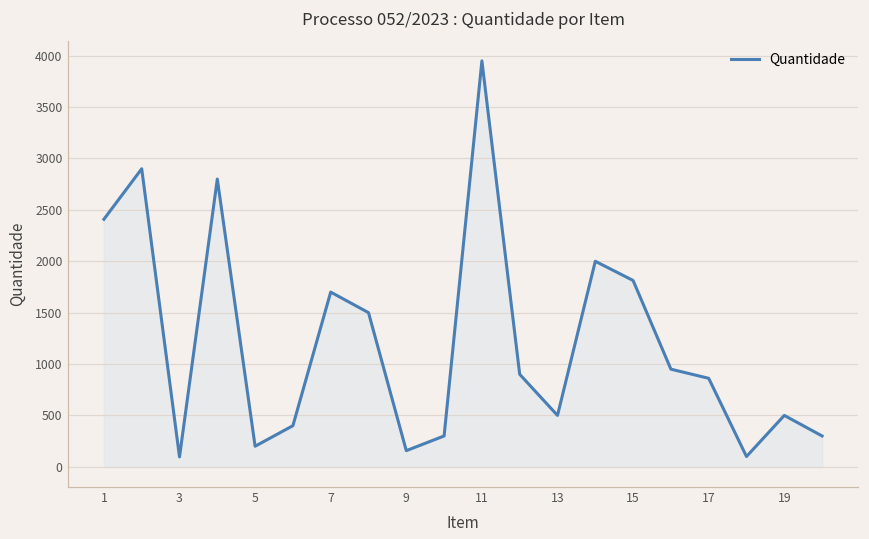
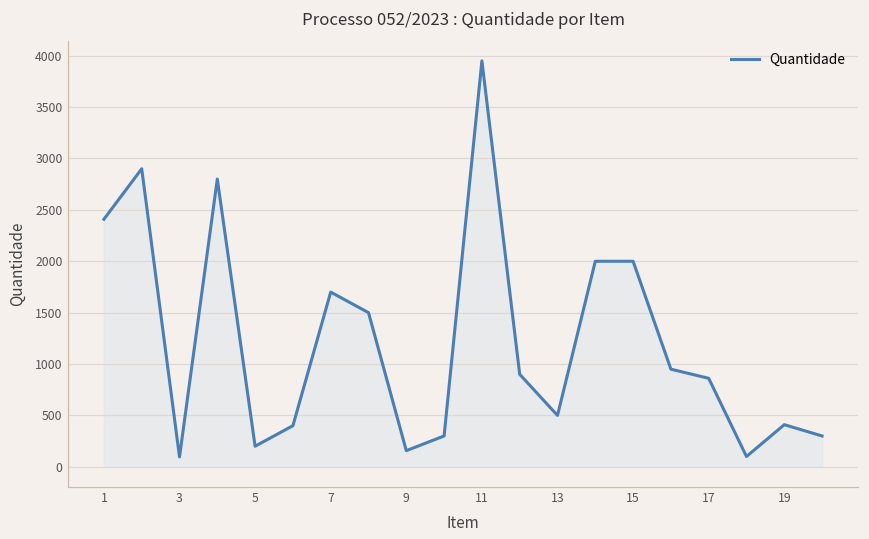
  {
    "1": 2400,
    "3": 100,
    "5": 200,
    "7": 1700,
    "9": 200,
    "11": 4000,
    "13": 500,
-   "15": 1800,
+   "15": 2000,
    "17": 900,
-   "19": 500
+   "19": 400
  }
